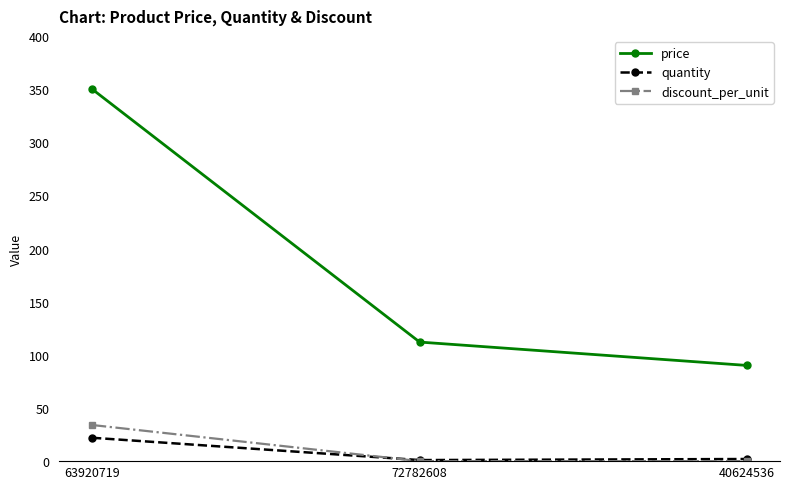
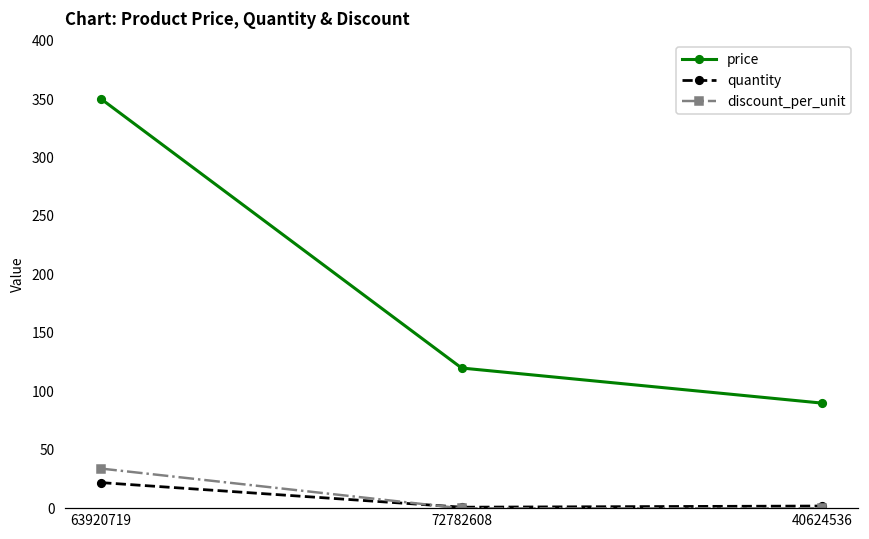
  {
    "price": {
      "63920719": 350,
-     "72782608": 112,
+     "72782608": 120,
      "40624536": 90
    },
    "quantity": {
      "63920719": 22
    },
    "discount_per_unit": {
      "63920719": 34
    }
  }
